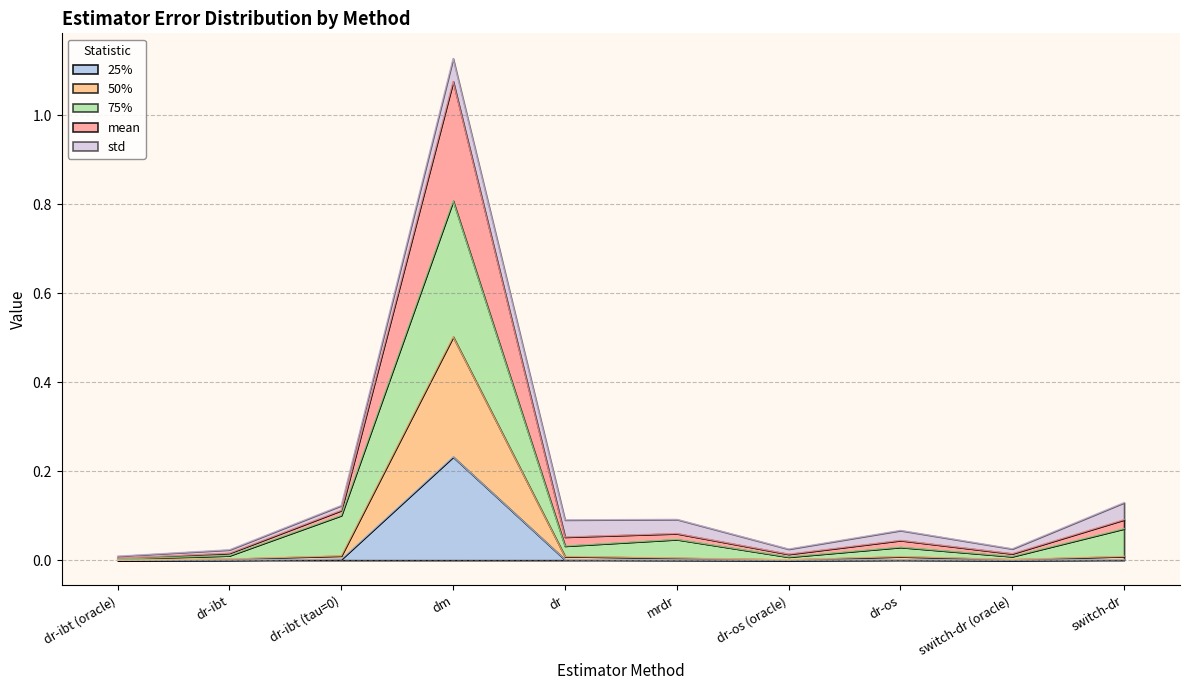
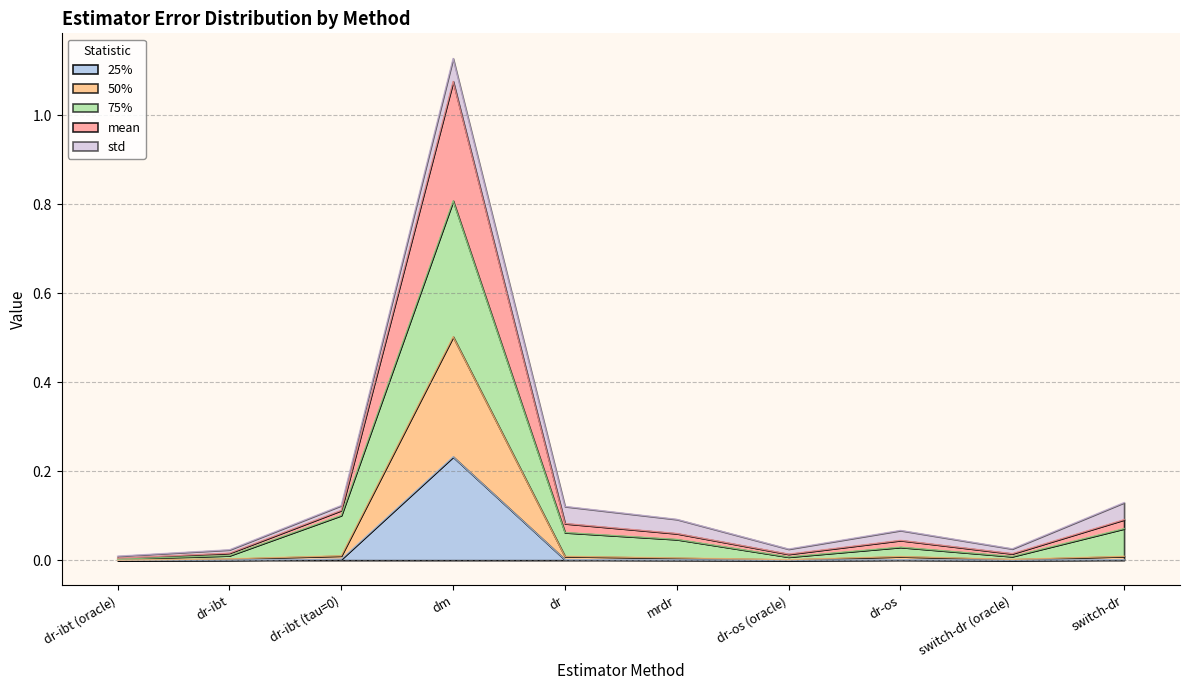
  {
    "75%": {
      "dr-ibt (tau=0)": 0.09,
      "dm": 0.31,
-     "dr": 0.02,
+     "dr": 0.05,
      "mrdr": 0.04,
      "dr-os (oracle)": 0.01,
      "dr-os": 0.02,
      "switch-dr (oracle)": 0.01,
      "switch-dr": 0.06
    }
  }
